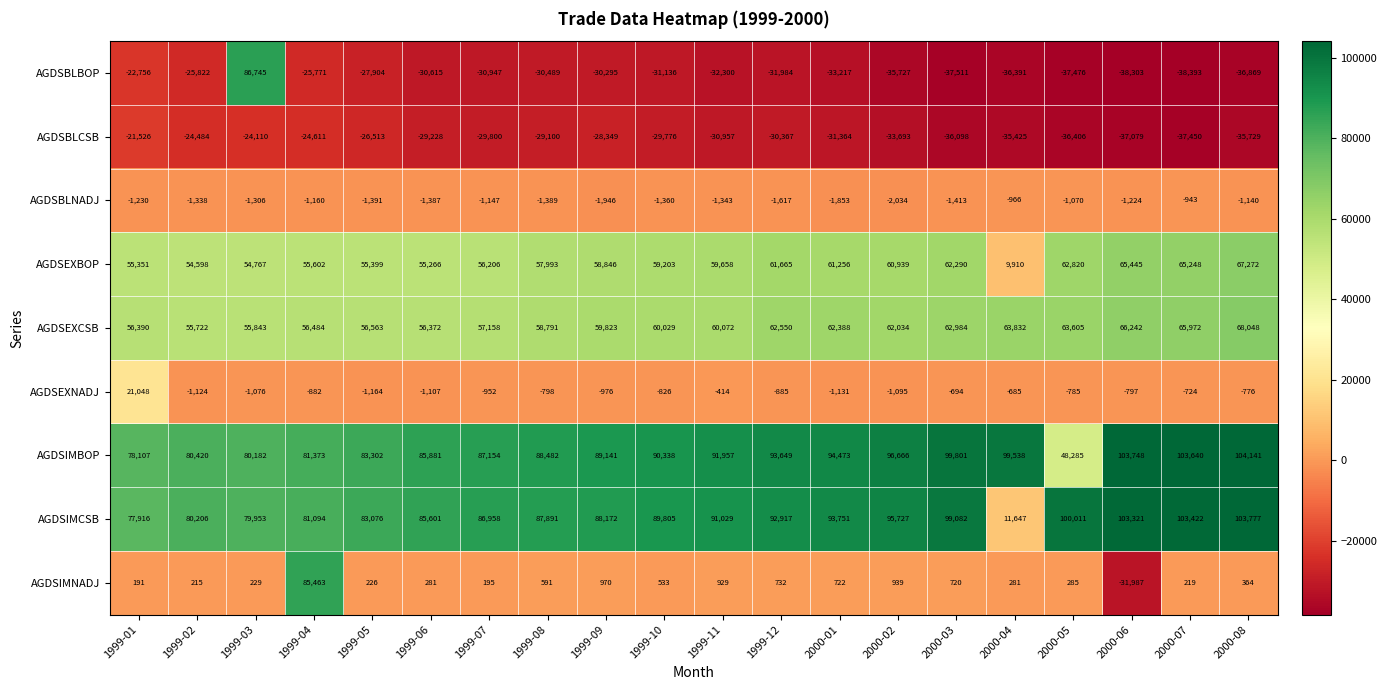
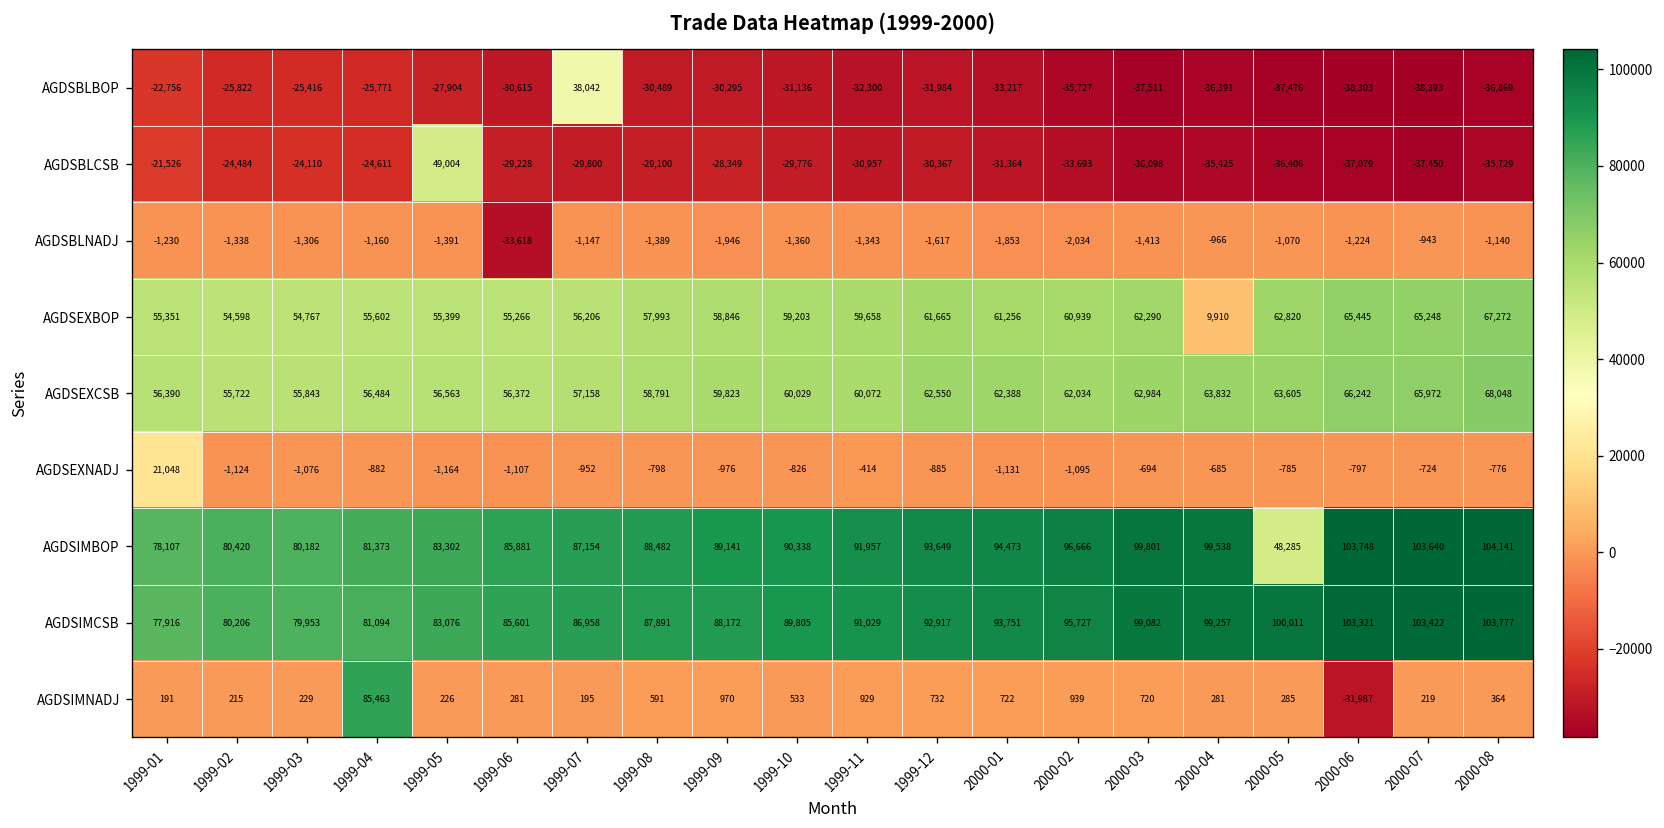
  {
    "AGDSBLBOP": {
      "1999-01": "-22,756",
      "1999-02": "-25,822",
-     "1999-03": "86,745",
+     "1999-03": "-25,416",
      "1999-04": "-25,771",
      "1999-05": "-27,904",
      "1999-06": "-30,615",
-     "1999-07": "-30,947",
+     "1999-07": "38,042",
      "1999-08": "-30,489",
      "1999-09": "-30,295",
      "1999-10": "-31,136",
      "1999-11": "-32,300",
      "1999-12": "-31,984",
      "2000-01": "-33,217",
      "2000-02": "-35,727",
      "2000-03": "-37,511",
      "2000-04": "-36,391",
      "2000-05": "-37,476",
      "2000-06": "-38,303",
      "2000-07": "-38,393",
      "2000-08": "-36,869"
    },
    "AGDSBLCSB": {
      "1999-01": "-21,526",
      "1999-02": "-24,484",
      "1999-03": "-24,110",
      "1999-04": "-24,611",
-     "1999-05": "-26,513",
+     "1999-05": "49,004",
      "1999-06": "-29,228",
      "1999-07": "-29,800",
      "1999-08": "-29,100",
      "1999-09": "-28,349",
      "1999-10": "-29,776",
      "1999-11": "-30,957",
      "1999-12": "-30,367",
      "2000-01": "-31,364",
      "2000-02": "-33,693",
      "2000-03": "-36,098",
      "2000-04": "-35,425",
      "2000-05": "-36,406",
      "2000-06": "-37,079",
      "2000-07": "-37,450",
      "2000-08": "-35,729"
    },
    "AGDSBLNADJ": {
      "1999-01": "-1,230",
      "1999-02": "-1,338",
      "1999-03": "-1,306",
      "1999-04": "-1,160",
      "1999-05": "-1,391",
-     "1999-06": "-1,387",
+     "1999-06": "-33,618",
      "1999-07": "-1,147",
      "1999-08": "-1,389",
      "1999-09": "-1,946",
      "1999-10": "-1,360",
      "1999-11": "-1,343",
      "1999-12": "-1,617",
      "2000-01": "-1,853",
      "2000-02": "-2,034",
      "2000-03": "-1,413",
      "2000-04": "-966",
      "2000-05": "-1,070",
      "2000-06": "-1,224",
      "2000-07": "-943",
      "2000-08": "-1,140"
    },
    "AGDSEXBOP": {
      "1999-01": "55,351",
      "1999-02": "54,598",
      "1999-03": "54,767",
      "1999-04": "55,602",
      "1999-05": "55,399",
      "1999-06": "55,266",
      "1999-07": "56,206",
      "1999-08": "57,993",
      "1999-09": "58,846",
      "1999-10": "59,203",
      "1999-11": "59,658",
      "1999-12": "61,665",
      "2000-01": "61,256",
      "2000-02": "60,939",
      "2000-03": "62,290",
      "2000-04": "9,910",
      "2000-05": "62,820",
      "2000-06": "65,445",
      "2000-07": "65,248",
      "2000-08": "67,272"
    },
    "AGDSEXCSB": {
      "1999-01": "56,390",
      "1999-02": "55,722",
      "1999-03": "55,843",
      "1999-04": "56,484",
      "1999-05": "56,563",
      "1999-06": "56,372",
      "1999-07": "57,158",
      "1999-08": "58,791",
      "1999-09": "59,823",
      "1999-10": "60,029",
      "1999-11": "60,072",
      "1999-12": "62,550",
      "2000-01": "62,388",
      "2000-02": "62,034",
      "2000-03": "62,984",
      "2000-04": "63,832",
      "2000-05": "63,605",
      "2000-06": "66,242",
      "2000-07": "65,972",
      "2000-08": "68,048"
    },
    "AGDSEXNADJ": {
      "1999-01": "21,048",
      "1999-02": "-1,124",
      "1999-03": "-1,076",
      "1999-04": "-882",
      "1999-05": "-1,164",
      "1999-06": "-1,107",
      "1999-07": "-952",
      "1999-08": "-798",
      "1999-09": "-976",
      "1999-10": "-826",
      "1999-11": "-414",
      "1999-12": "-885",
      "2000-01": "-1,131",
      "2000-02": "-1,095",
      "2000-03": "-694",
      "2000-04": "-685",
      "2000-05": "-785",
      "2000-06": "-797",
      "2000-07": "-724",
      "2000-08": "-776"
    },
    "AGDSIMBOP": {
      "1999-01": "78,107",
      "1999-02": "80,420",
      "1999-03": "80,182",
      "1999-04": "81,373",
      "1999-05": "83,302",
      "1999-06": "85,881",
      "1999-07": "87,154",
      "1999-08": "88,482",
      "1999-09": "89,141",
      "1999-10": "90,338",
      "1999-11": "91,957",
      "1999-12": "93,649",
      "2000-01": "94,473",
      "2000-02": "96,666",
      "2000-03": "99,801",
      "2000-04": "99,538",
      "2000-05": "48,285",
      "2000-06": "103,748",
      "2000-07": "103,640",
      "2000-08": "104,141"
    },
    "AGDSIMCSB": {
      "1999-01": "77,916",
      "1999-02": "80,206",
      "1999-03": "79,953",
      "1999-04": "81,094",
      "1999-05": "83,076",
      "1999-06": "85,601",
      "1999-07": "86,958",
      "1999-08": "87,891",
      "1999-09": "88,172",
      "1999-10": "89,805",
      "1999-11": "91,029",
      "1999-12": "92,917",
      "2000-01": "93,751",
      "2000-02": "95,727",
      "2000-03": "99,082",
-     "2000-04": "11,647",
+     "2000-04": "99,257",
      "2000-05": "100,011",
      "2000-06": "103,321",
      "2000-07": "103,422",
      "2000-08": "103,777"
    },
    "AGDSIMNADJ": {
      "1999-01": "191",
      "1999-02": "215",
      "1999-03": "229",
      "1999-04": "85,463",
      "1999-05": "226",
      "1999-06": "281",
      "1999-07": "195",
      "1999-08": "591",
      "1999-09": "970",
      "1999-10": "533",
      "1999-11": "929",
      "1999-12": "732",
      "2000-01": "722",
      "2000-02": "939",
      "2000-03": "720",
      "2000-04": "281",
      "2000-05": "285",
      "2000-06": "-31,987",
      "2000-07": "219",
      "2000-08": "364"
    }
  }
